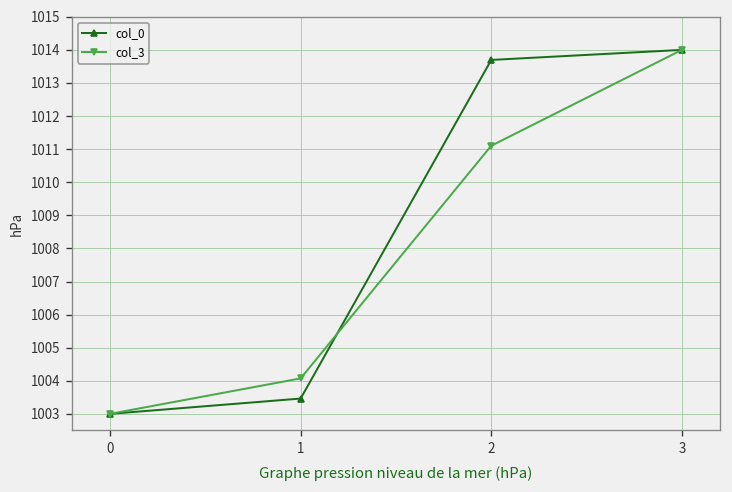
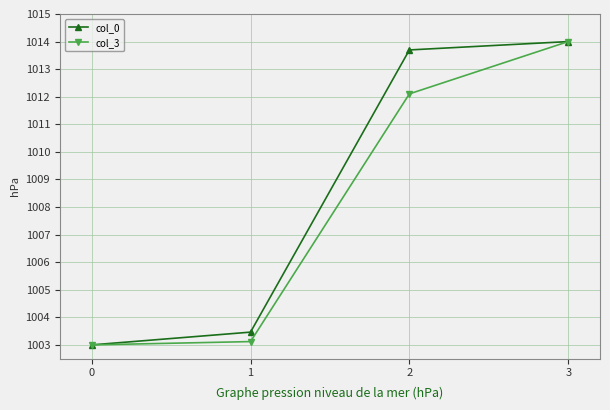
  {
    "col_0": {
      "1": 1003.5,
      "2": 1013.7
    },
    "col_3": {
-     "1": 1004.1,
-     "2": 1011.1
+     "1": 1003.1,
+     "2": 1012.1
    }
  }
